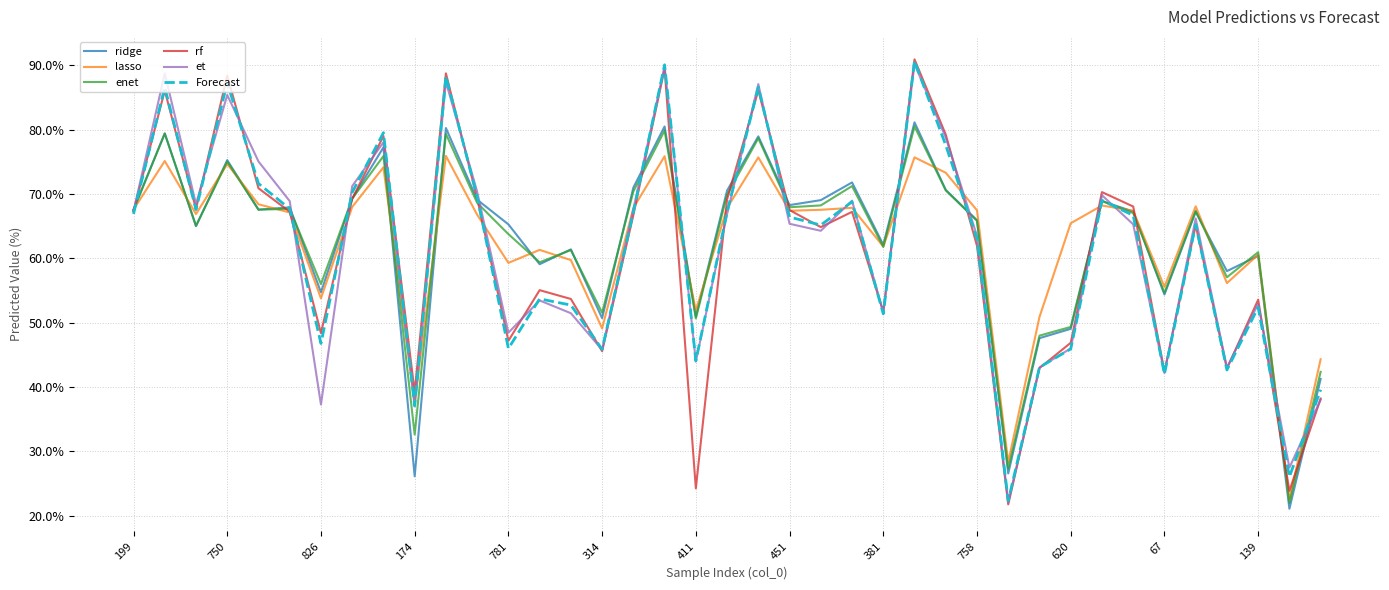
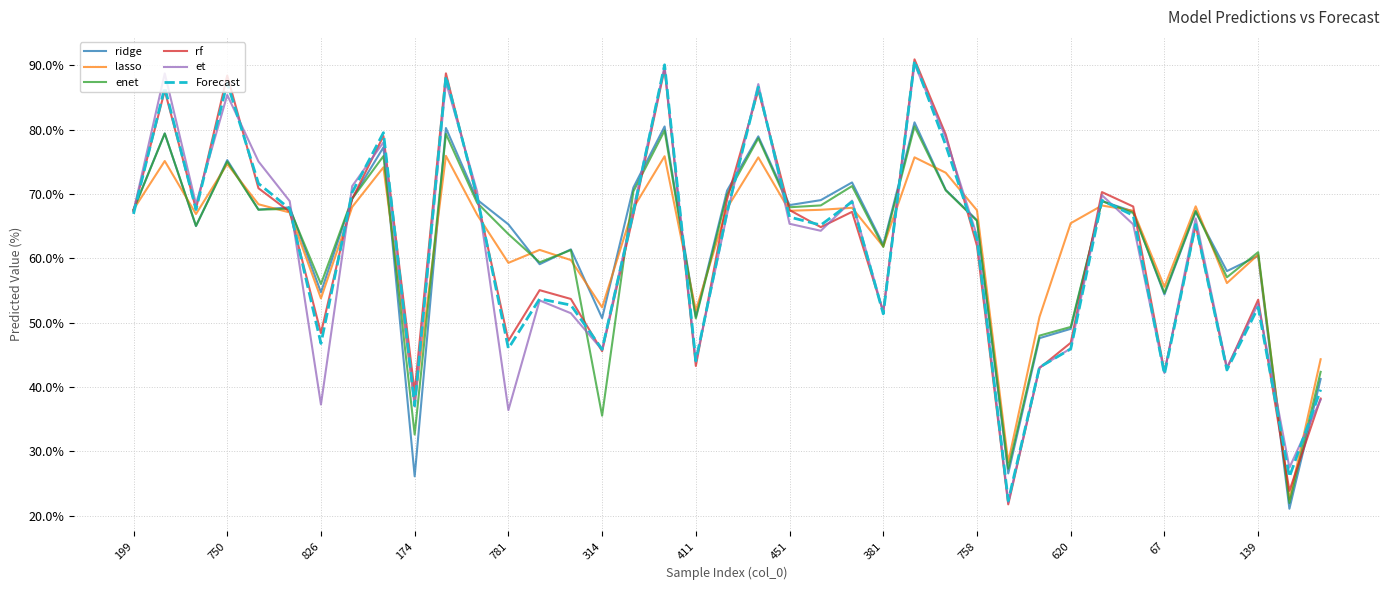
  {
    "ridge": {
      "826": "55%",
      "174": "26%",
      "781": "65%",
      "314": "51%"
    },
    "lasso": {
      "826": "54%",
      "174": "38%",
      "781": "59%",
-     "314": "49%",
+     "314": "52%",
      "411": "52%",
      "758": "67%",
      "620": "65%",
      "67": "56%"
    },
    "enet": {
      "826": "56%",
      "174": "33%",
      "781": "64%",
-     "314": "52%"
+     "314": "36%"
    },
    "rf": {
      "826": "48%",
      "174": "39%",
      "781": "47%",
-     "411": "24%",
+     "411": "43%",
      "758": "62%",
      "620": "47%",
      "139": "54%"
    },
    "et": {
      "750": "85%",
      "826": "37%",
-     "781": "48%",
+     "781": "36%",
      "451": "65%",
      "758": "63%",
      "139": "53%"
    },
    "Forecast": {
      "826": "47%",
      "781": "46%",
      "451": "66%",
      "758": "63%",
      "139": "52%"
    }
  }
